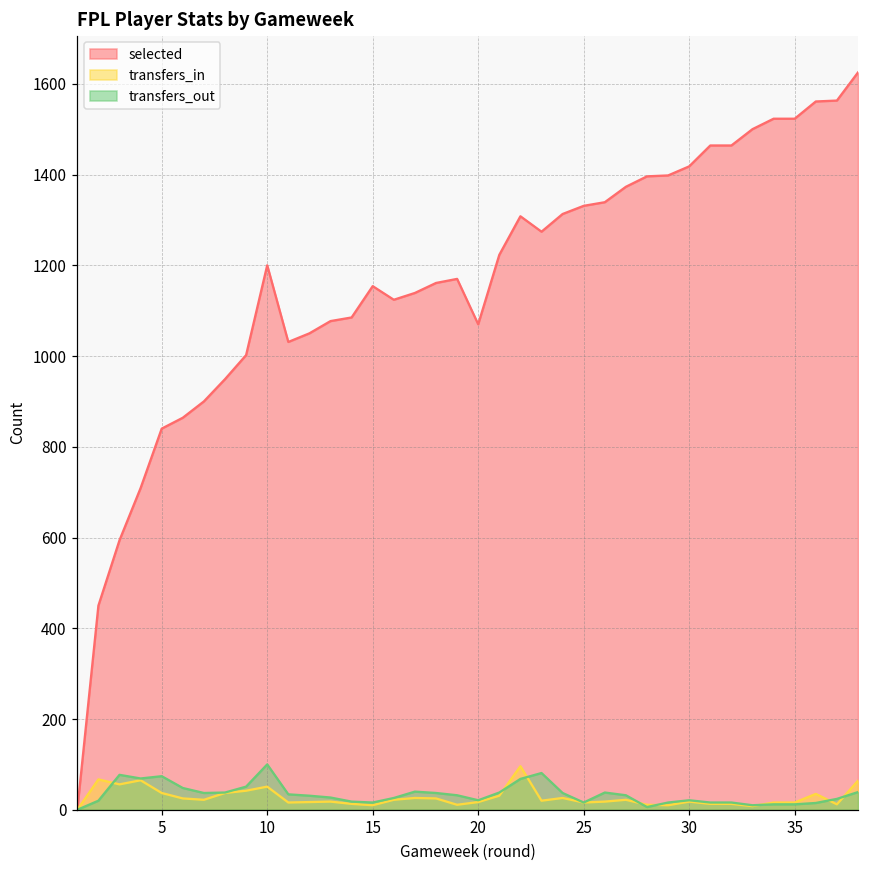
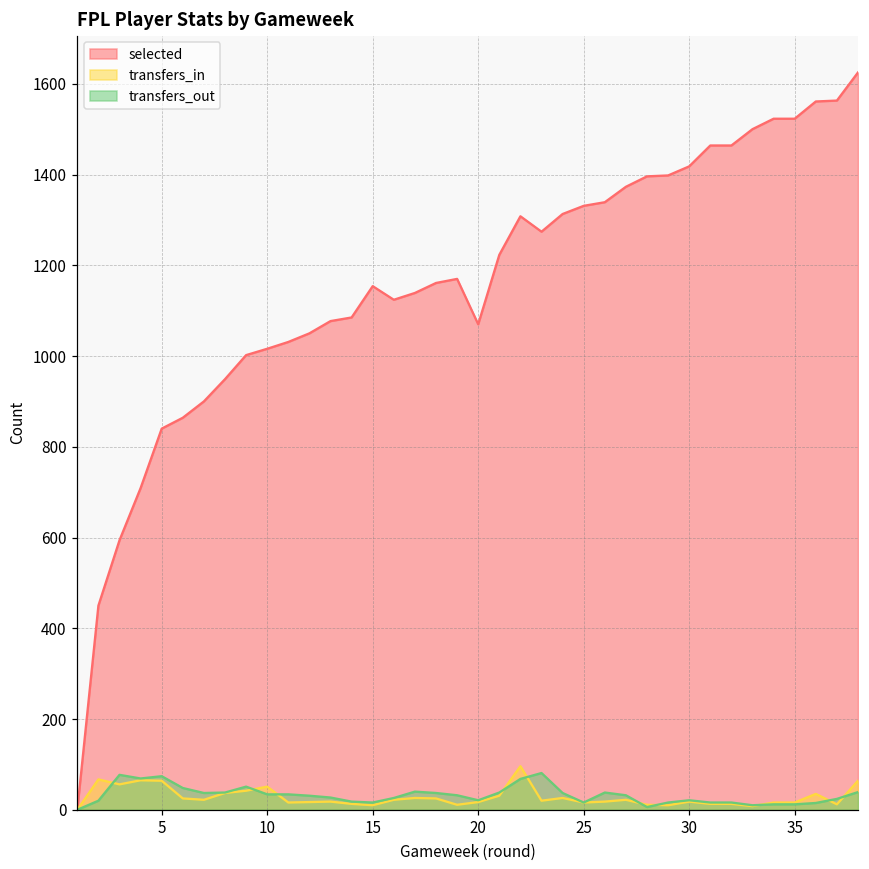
  {
    "selected": {
      "5": 840,
-     "10": 1200,
+     "10": 1020,
      "15": 1150,
      "20": 1070,
      "25": 1330,
      "30": 1420,
      "35": 1520
    },
    "transfers_in": {
-     "5": 40,
+     "5": 60,
      "10": 50
    },
    "transfers_out": {
      "5": 70,
-     "10": 100
+     "10": 30
    }
  }
